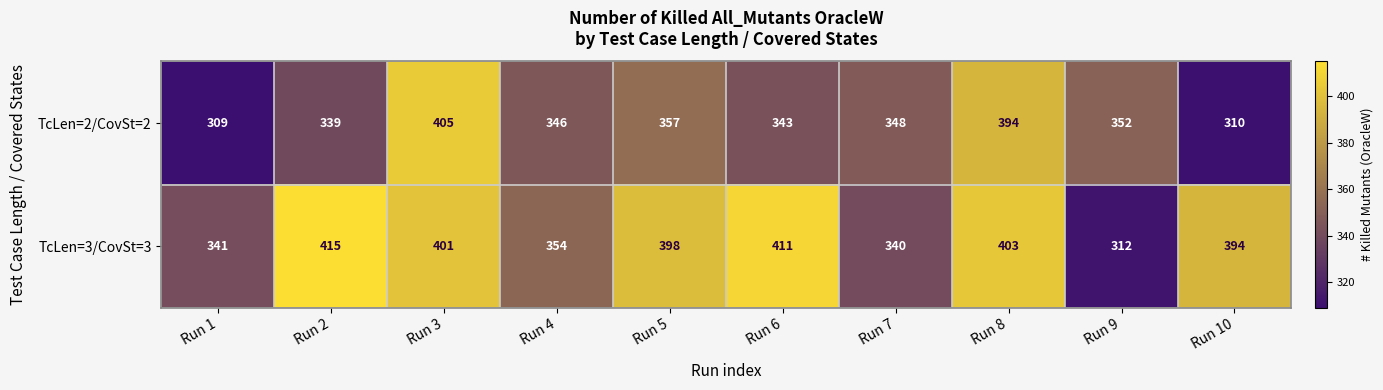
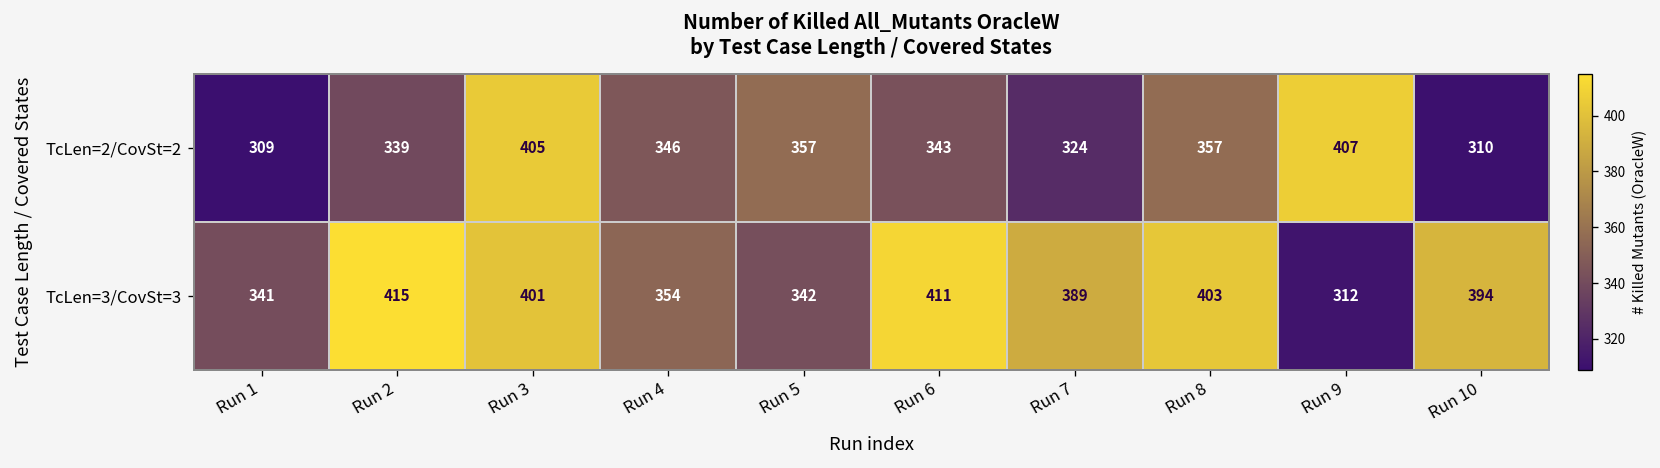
  {
    "TcLen=2/CovSt=2": {
      "Run 1": 309,
      "Run 2": 339,
      "Run 3": 405,
      "Run 4": 346,
      "Run 5": 357,
      "Run 6": 343,
-     "Run 7": 348,
-     "Run 8": 394,
-     "Run 9": 352,
+     "Run 7": 324,
+     "Run 8": 357,
+     "Run 9": 407,
      "Run 10": 310
    },
    "TcLen=3/CovSt=3": {
      "Run 1": 341,
      "Run 2": 415,
      "Run 3": 401,
      "Run 4": 354,
-     "Run 5": 398,
+     "Run 5": 342,
      "Run 6": 411,
-     "Run 7": 340,
+     "Run 7": 389,
      "Run 8": 403,
      "Run 9": 312,
      "Run 10": 394
    }
  }
